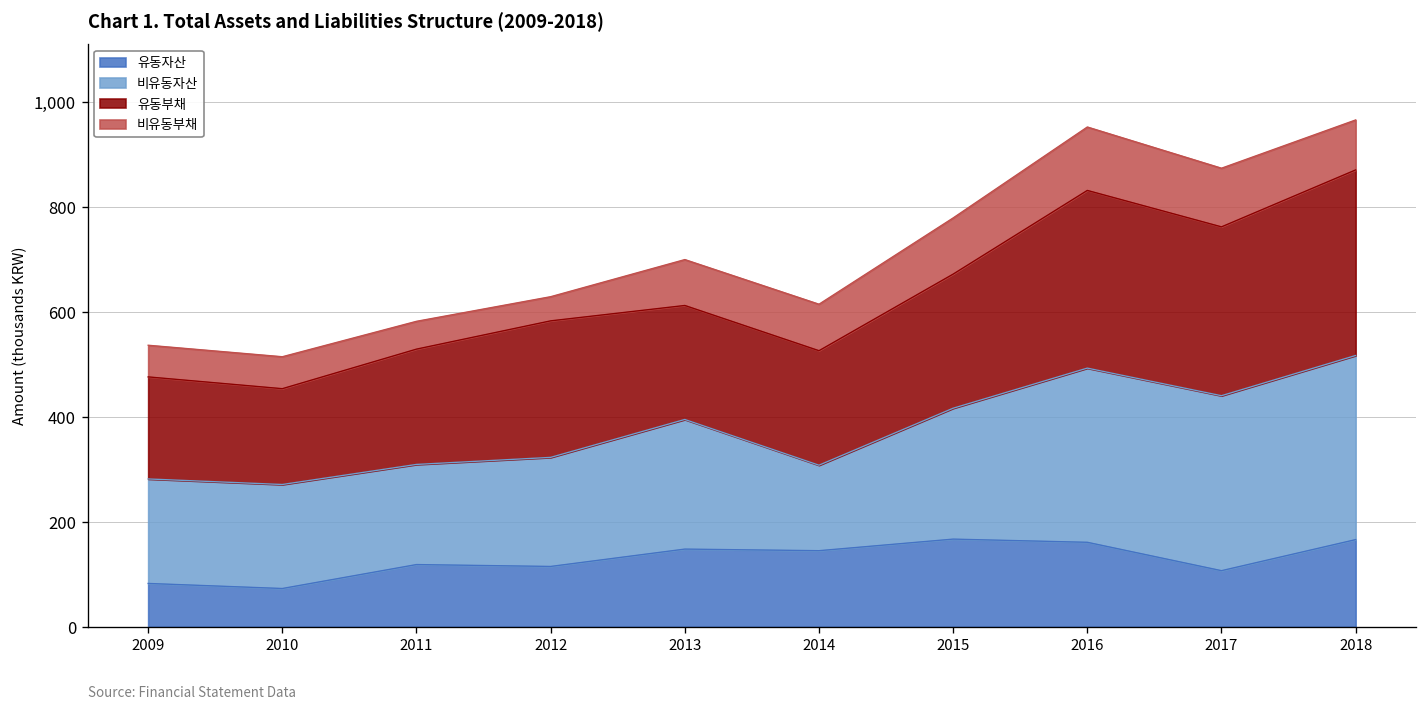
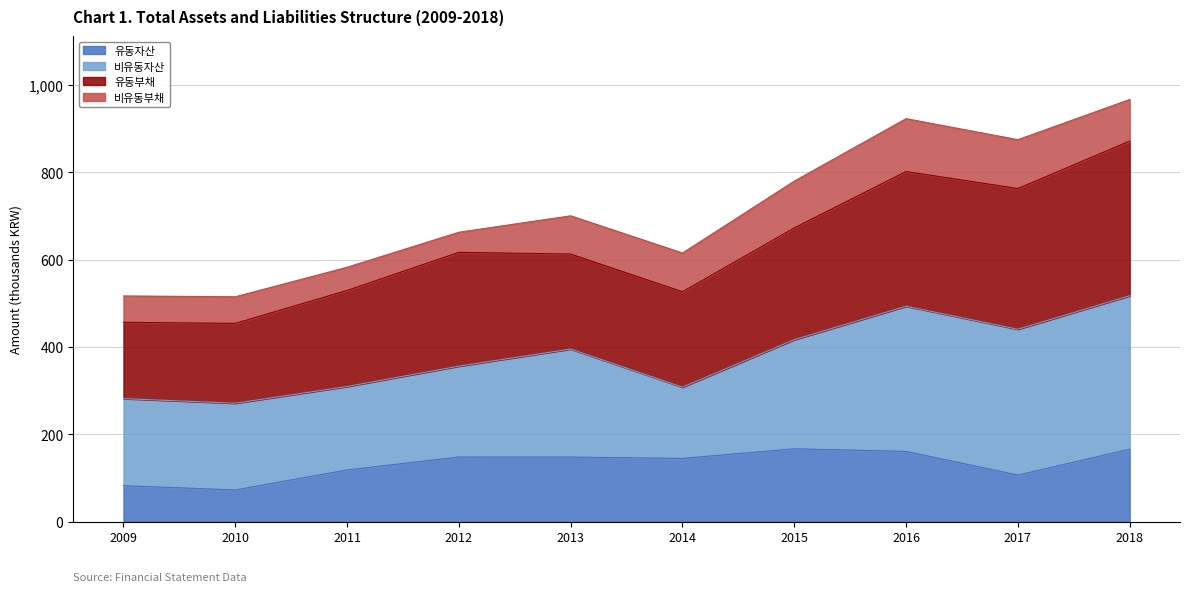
  {
    "유동자산": {
      "2009": 80,
      "2010": 70,
      "2011": 120,
-     "2012": 110,
+     "2012": 150,
      "2013": 150,
      "2014": 140,
      "2015": 170,
      "2016": 160,
      "2017": 110,
      "2018": 170
    },
    "비유동자산": {
      "2009": 200,
      "2010": 200,
      "2011": 190,
      "2012": 210,
      "2013": 250,
      "2014": 160,
      "2015": 250,
      "2016": 330,
      "2017": 330,
      "2018": 350
    },
    "유동부채": {
-     "2009": 190,
+     "2009": 170,
      "2010": 180,
      "2011": 220,
      "2012": 260,
      "2013": 220,
      "2014": 220,
      "2015": 260,
-     "2016": 340,
+     "2016": 310,
      "2017": 320,
      "2018": 350
    },
    "비유동부채": {
      "2009": 60,
      "2010": 60,
      "2011": 50,
      "2012": 50,
      "2013": 90,
      "2014": 90,
      "2015": 110,
      "2016": 120,
      "2017": 110,
      "2018": 100
    }
  }
